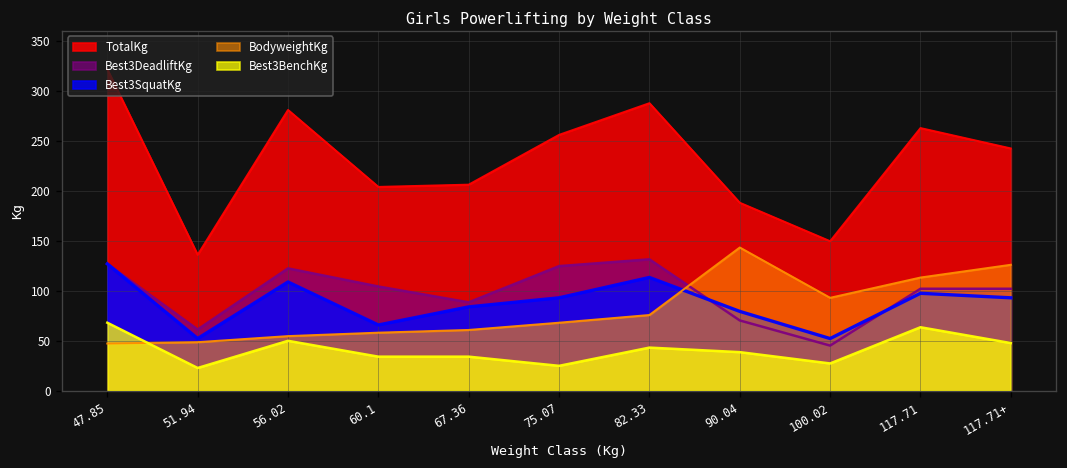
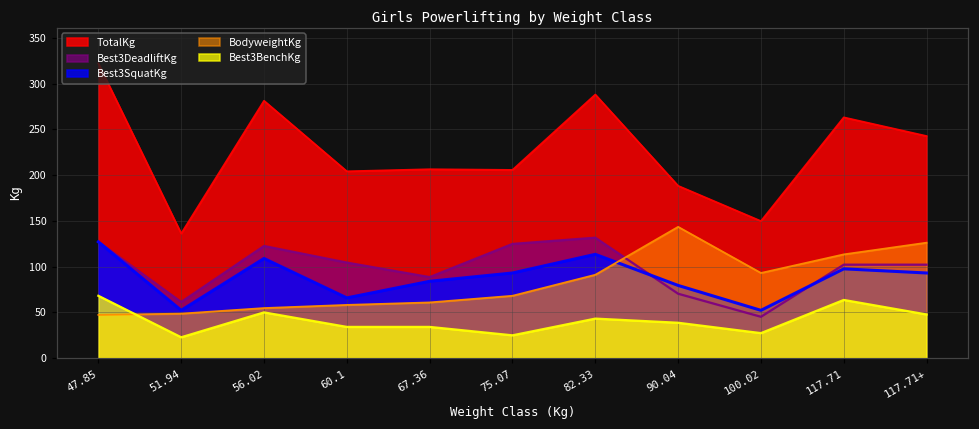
  {
    "TotalKg": {
      "51.94": 140,
      "56.02": 280,
      "60.1": 200,
      "67.36": 210,
-     "75.07": 260,
+     "75.07": 210,
      "82.33": 290,
      "90.04": 190,
      "100.02": 150,
      "117.71": 260,
      "117.71+": 240
    },
    "Best3DeadliftKg": {
      "51.94": 60,
      "56.02": 120,
      "60.1": 100,
      "67.36": 90,
      "75.07": 120,
      "82.33": 130,
      "90.04": 70,
      "100.02": 50,
      "117.71": 100,
      "117.71+": 100
    },
    "Best3SquatKg": {
      "51.94": 50,
      "56.02": 110,
      "60.1": 70,
      "67.36": 80,
      "75.07": 90,
      "82.33": 110,
      "90.04": 80,
      "100.02": 50,
      "117.71": 100,
      "117.71+": 90
    },
    "BodyweightKg": {
      "47.85": 50,
      "51.94": 50,
      "56.02": 50,
      "60.1": 60,
      "67.36": 60,
      "75.07": 70,
-     "82.33": 80,
+     "82.33": 90,
      "90.04": 140,
      "100.02": 90,
      "117.71": 110,
      "117.71+": 130
    },
    "Best3BenchKg": {
      "47.85": 70,
      "51.94": 20,
      "56.02": 50,
      "60.1": 30,
      "67.36": 30,
      "75.07": 20,
      "82.33": 40,
      "90.04": 40,
      "100.02": 30,
      "117.71": 60,
      "117.71+": 50
    }
  }
